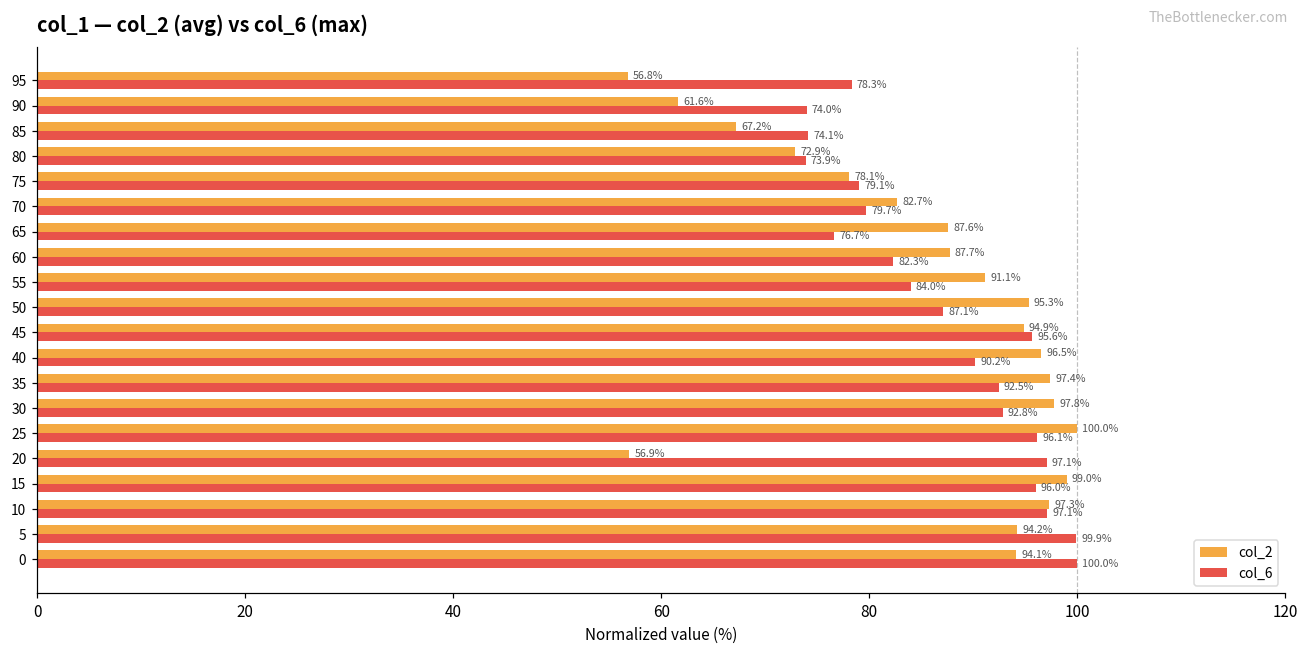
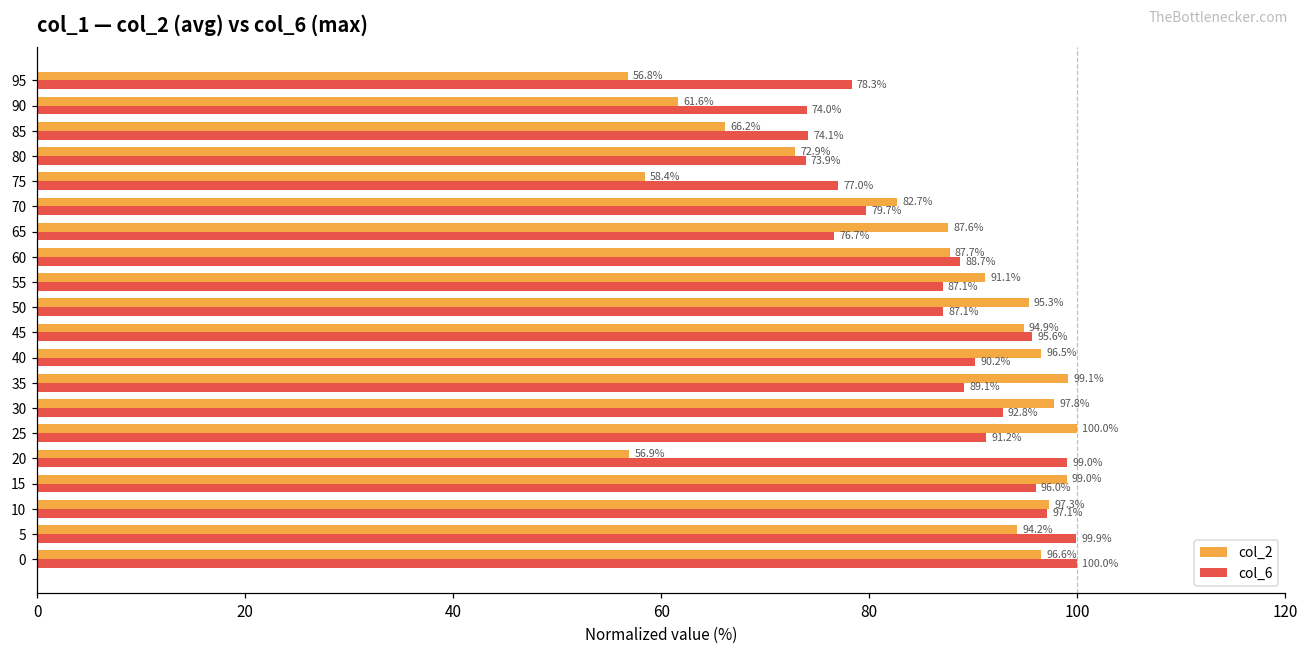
  {
    "col_2": {
      "95": "56.8%",
      "90": "61.6%",
-     "85": "67.2%",
+     "85": "66.2%",
      "80": "72.9%",
-     "75": "78.1%",
+     "75": "58.4%",
      "70": "82.7%",
      "65": "87.6%",
      "60": "87.7%",
      "55": "91.1%",
      "50": "95.3%",
      "45": "94.9%",
      "40": "96.5%",
-     "35": "97.4%",
+     "35": "99.1%",
      "30": "97.8%",
      "25": "100.0%",
      "20": "56.9%",
      "15": "99.0%",
      "5": "94.2%",
-     "0": "94.1%"
+     "0": "96.6%"
    },
    "col_6": {
      "95": "78.3%",
      "90": "74.0%",
      "85": "74.1%",
      "80": "73.9%",
-     "75": "79.1%",
+     "75": "77.0%",
      "70": "79.7%",
      "65": "76.7%",
-     "60": "82.3%",
-     "55": "84.0%",
+     "60": "88.7%",
+     "55": "87.1%",
      "50": "87.1%",
      "45": "95.6%",
      "40": "90.2%",
-     "35": "92.5%",
+     "35": "89.1%",
      "30": "92.8%",
-     "25": "96.1%",
-     "20": "97.1%",
+     "25": "91.2%",
+     "20": "99.0%",
      "15": "96.0%",
      "5": "99.9%",
      "0": "100.0%"
    }
  }
